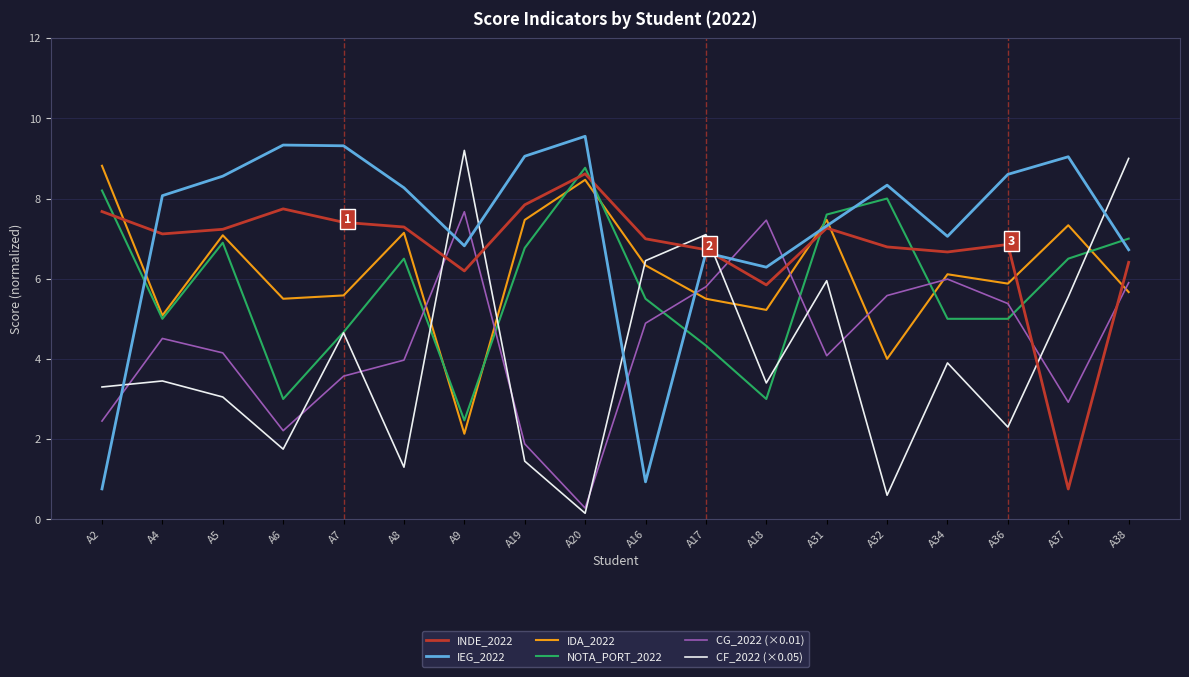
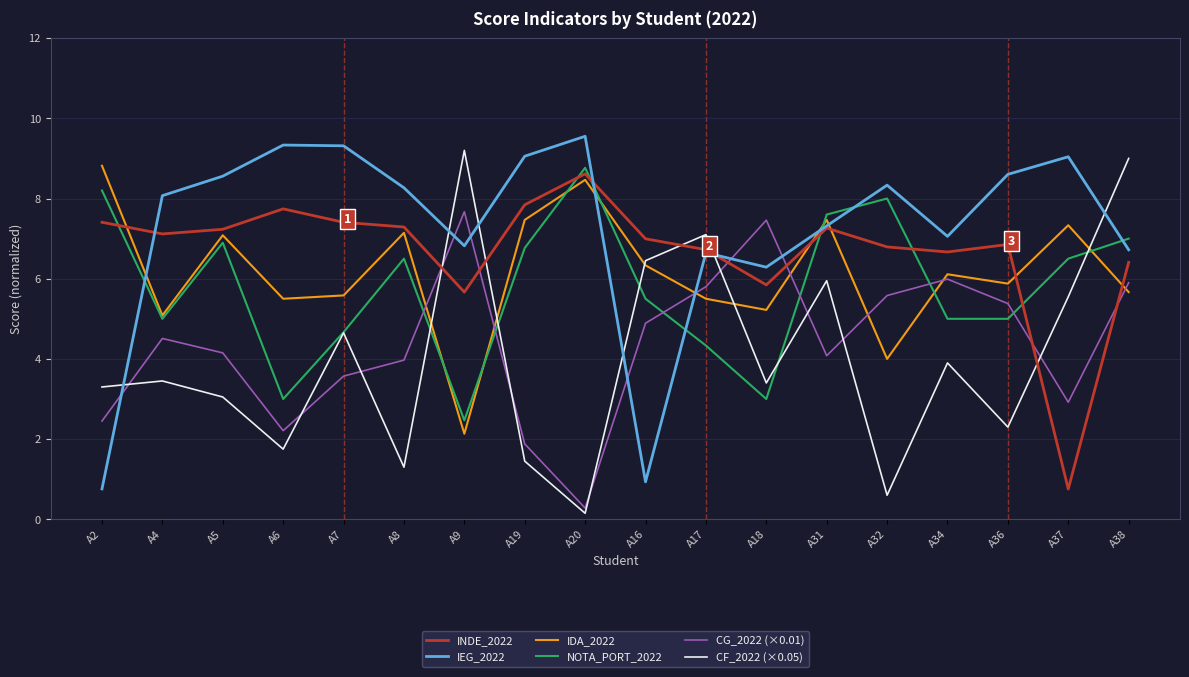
  {
    "INDE_2022": {
-     "A2": 7.7,
+     "A2": 7.4,
      "A4": 7.1,
      "A5": 7.2,
      "A6": 7.7,
      "A8": 7.3,
-     "A9": 6.2,
+     "A9": 5.7,
      "A19": 7.8,
      "A20": 8.6,
      "A16": 7.0,
      "A18": 5.8,
      "A32": 6.8,
      "A34": 6.7,
      "A37": 0.8,
      "A38": 6.4
    },
    "IEG_2022": {
      "A2": 0.8,
      "A4": 8.1,
      "A5": 8.6,
      "A6": 9.3,
      "A7": 9.3,
      "A8": 8.3,
      "A9": 6.8,
      "A19": 9.1,
      "A20": 9.6,
      "A16": 0.9,
      "A18": 6.3,
      "A32": 8.3,
      "A34": 7.1,
      "A36": 8.6,
      "A37": 9.0,
      "A38": 6.7
    },
    "IDA_2022": {
      "A2": 8.8,
      "A4": 5.1,
      "A5": 7.1,
      "A6": 5.5,
      "A7": 5.6,
      "A8": 7.1,
      "A9": 2.1,
      "A19": 7.5,
      "A20": 8.5,
      "A16": 6.3,
      "A17": 5.5,
      "A18": 5.2,
      "A31": 7.5,
      "A32": 4.0,
      "A34": 6.1,
      "A36": 5.9,
      "A37": 7.3,
      "A38": 5.7
    },
    "NOTA_PORT_2022": {
      "A2": 8.2,
      "A4": 5.0,
      "A5": 6.9,
      "A6": 3.0,
      "A8": 6.5,
      "A9": 2.5,
      "A19": 6.8,
      "A20": 8.8,
      "A16": 5.5,
      "A17": 4.3,
      "A18": 3.0,
      "A31": 7.6,
      "A32": 8.0,
      "A34": 5.0,
      "A36": 5.0,
      "A37": 6.5,
      "A38": 7.0
    },
    "CG_2022 (×0.01)": {
      "A2": 2.5,
      "A4": 4.5,
      "A5": 4.2,
      "A6": 2.2,
      "A7": 3.6,
      "A8": 4.0,
      "A9": 7.7,
      "A19": 1.9,
      "A20": 0.3,
      "A16": 4.9,
      "A17": 5.8,
      "A18": 7.5,
      "A31": 4.1,
      "A32": 5.6,
      "A34": 6.0,
      "A36": 5.4,
      "A37": 2.9,
      "A38": 5.9
    },
    "CF_2022 (×0.05)": {
      "A2": 3.3,
      "A4": 3.5,
      "A5": 3.1,
      "A6": 1.8,
      "A8": 1.3,
      "A9": 9.2,
      "A19": 1.5,
      "A20": 0.2,
      "A16": 6.5,
      "A17": 7.1,
      "A18": 3.4,
      "A31": 6.0,
      "A32": 0.6,
      "A34": 3.9,
      "A36": 2.3,
      "A37": 5.6,
      "A38": 9.0
    }
  }
